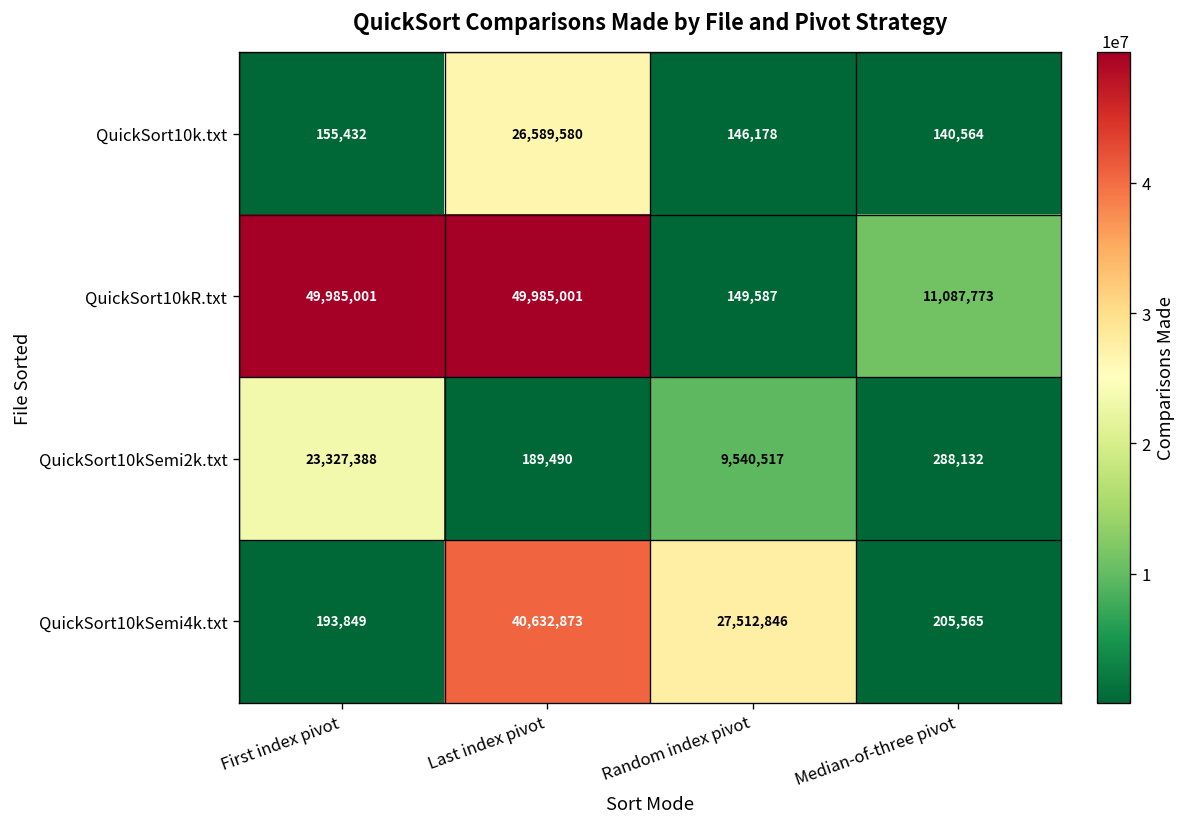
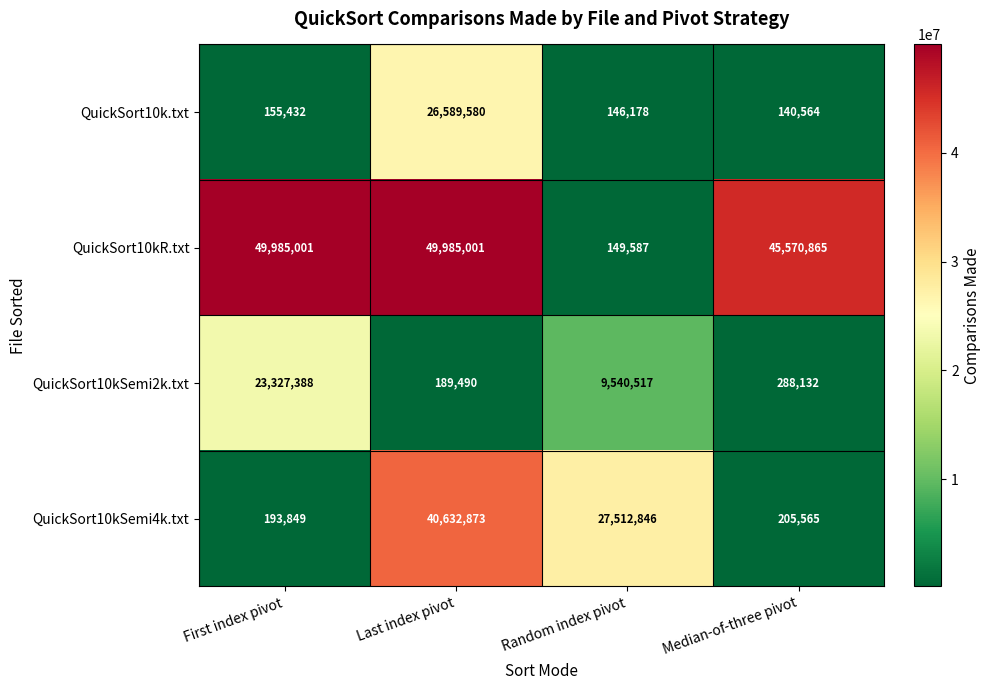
  {
    "QuickSort10k.txt": {
      "First index pivot": "155,432",
      "Last index pivot": "26,589,580",
      "Random index pivot": "146,178",
      "Median-of-three pivot": "140,564"
    },
    "QuickSort10kR.txt": {
      "First index pivot": "49,985,001",
      "Last index pivot": "49,985,001",
      "Random index pivot": "149,587",
-     "Median-of-three pivot": "11,087,773"
+     "Median-of-three pivot": "45,570,865"
    },
    "QuickSort10kSemi2k.txt": {
      "First index pivot": "23,327,388",
      "Last index pivot": "189,490",
      "Random index pivot": "9,540,517",
      "Median-of-three pivot": "288,132"
    },
    "QuickSort10kSemi4k.txt": {
      "First index pivot": "193,849",
      "Last index pivot": "40,632,873",
      "Random index pivot": "27,512,846",
      "Median-of-three pivot": "205,565"
    }
  }
